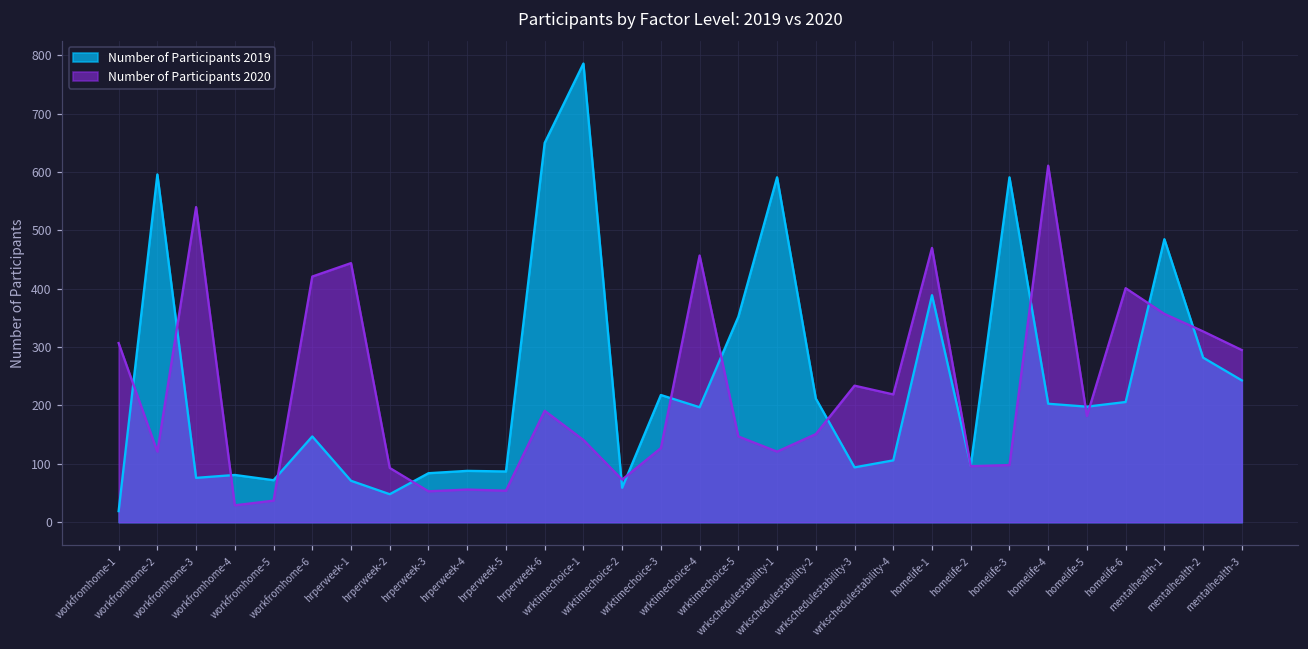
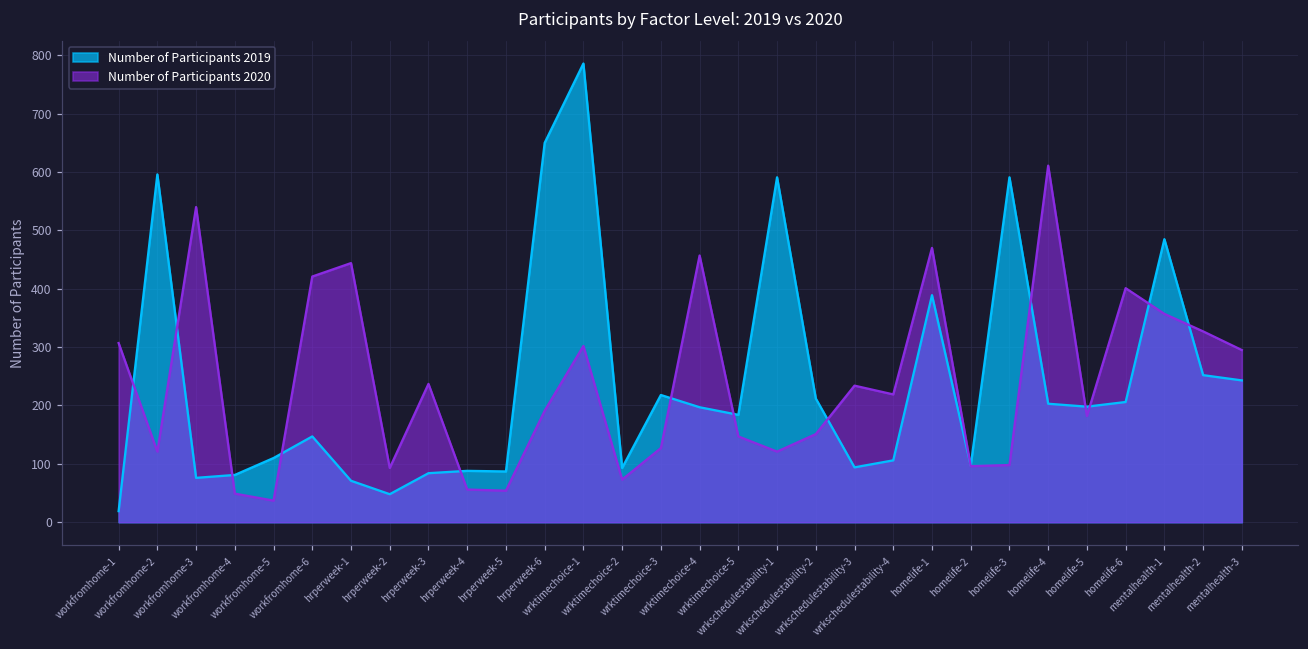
  {
    "Number of Participants 2019": {
      "workfromhome-1": 20,
      "workfromhome-2": 600,
      "workfromhome-3": 80,
      "workfromhome-4": 80,
-     "workfromhome-5": 70,
+     "workfromhome-5": 110,
      "workfromhome-6": 150,
      "hrperweek-1": 70,
      "hrperweek-2": 50,
      "hrperweek-3": 80,
      "hrperweek-4": 90,
      "hrperweek-5": 90,
      "hrperweek-6": 650,
      "wrktimechoice-1": 790,
-     "wrktimechoice-2": 60,
+     "wrktimechoice-2": 90,
      "wrktimechoice-3": 220,
      "wrktimechoice-4": 200,
-     "wrktimechoice-5": 350,
+     "wrktimechoice-5": 180,
      "wrkschedulestability-1": 590,
      "wrkschedulestability-2": 210,
      "wrkschedulestability-3": 90,
      "wrkschedulestability-4": 110,
      "homelife-1": 390,
      "homelife-3": 590,
      "homelife-4": 200,
      "homelife-5": 200,
      "homelife-6": 210,
      "mentalhealth-1": 490,
-     "mentalhealth-2": 280,
+     "mentalhealth-2": 250,
      "mentalhealth-3": 240
    },
    "Number of Participants 2020": {
      "workfromhome-1": 310,
      "workfromhome-2": 120,
      "workfromhome-3": 540,
-     "workfromhome-4": 30,
+     "workfromhome-4": 50,
      "workfromhome-5": 40,
      "workfromhome-6": 420,
      "hrperweek-1": 440,
      "hrperweek-2": 90,
-     "hrperweek-3": 50,
+     "hrperweek-3": 240,
      "hrperweek-4": 60,
      "hrperweek-5": 50,
      "hrperweek-6": 190,
-     "wrktimechoice-1": 140,
+     "wrktimechoice-1": 300,
      "wrktimechoice-2": 70,
      "wrktimechoice-3": 130,
      "wrktimechoice-4": 460,
      "wrktimechoice-5": 150,
      "wrkschedulestability-1": 120,
      "wrkschedulestability-2": 150,
      "wrkschedulestability-3": 230,
      "wrkschedulestability-4": 220,
      "homelife-1": 470,
      "homelife-3": 100,
      "homelife-4": 610,
      "homelife-5": 180,
      "homelife-6": 400,
      "mentalhealth-1": 360,
      "mentalhealth-2": 330,
      "mentalhealth-3": 300
    }
  }
